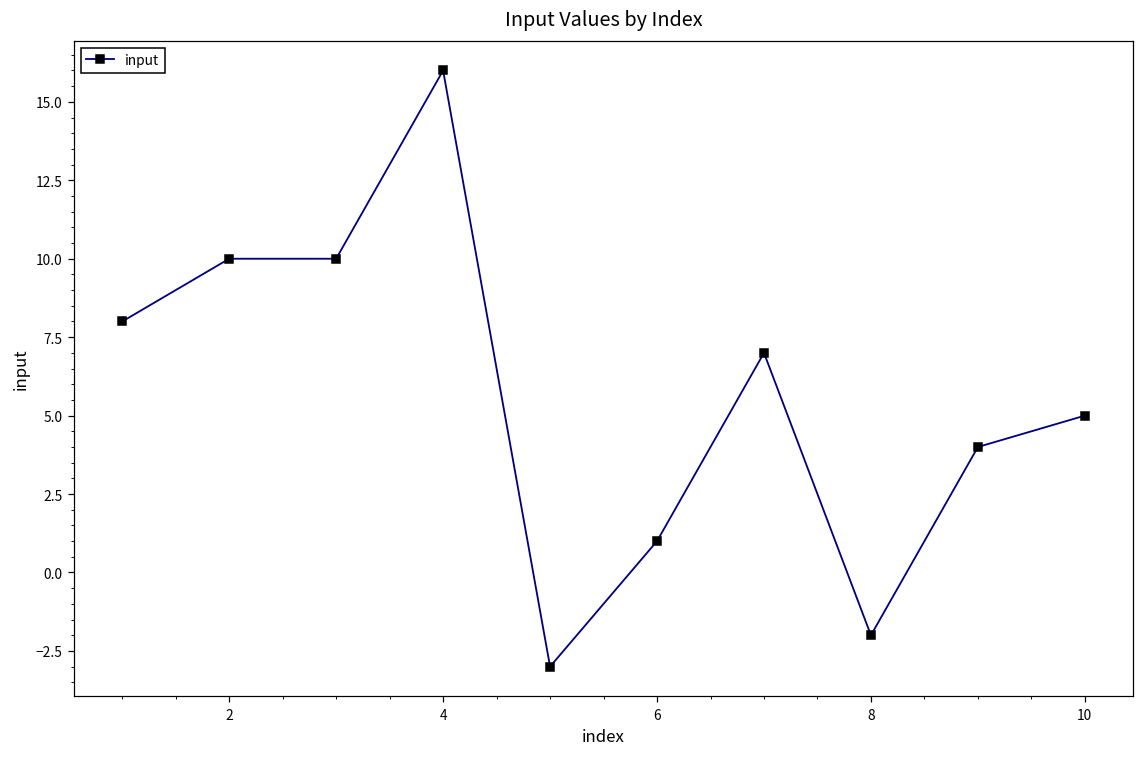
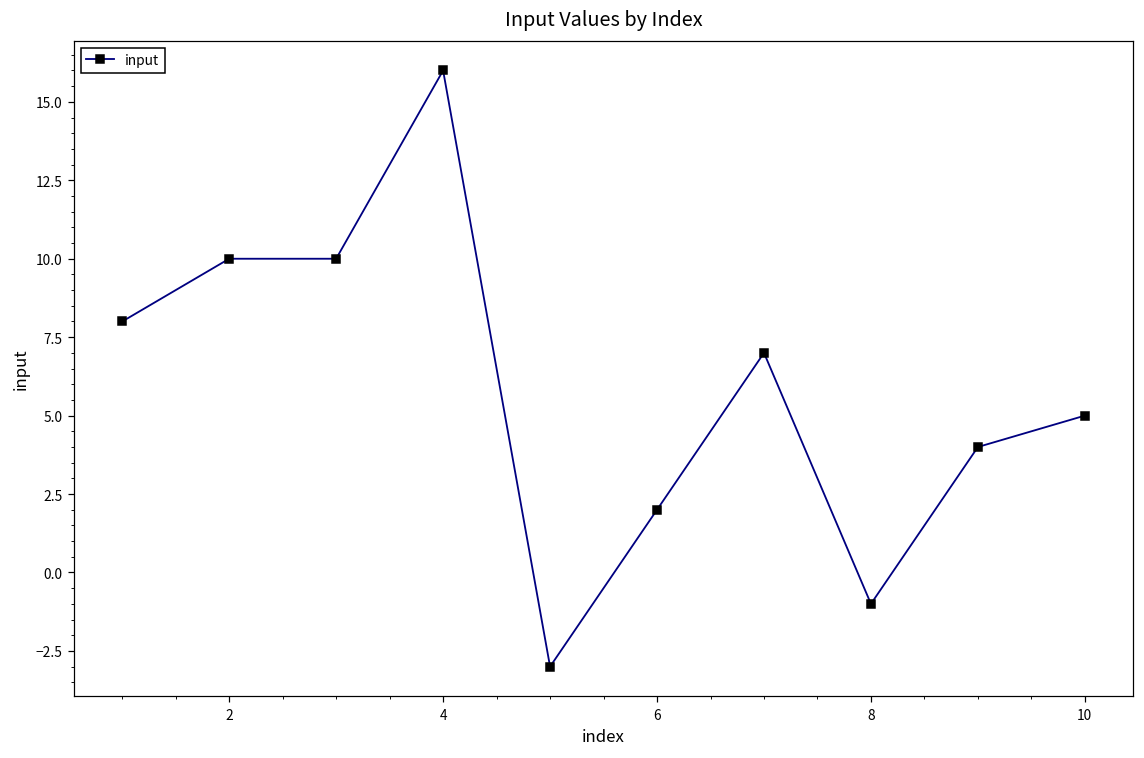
  {
    "2": 10,
    "4": 16,
-   "6": 1,
-   "8": -2,
+   "6": 2,
+   "8": -1,
    "10": 5
  }
